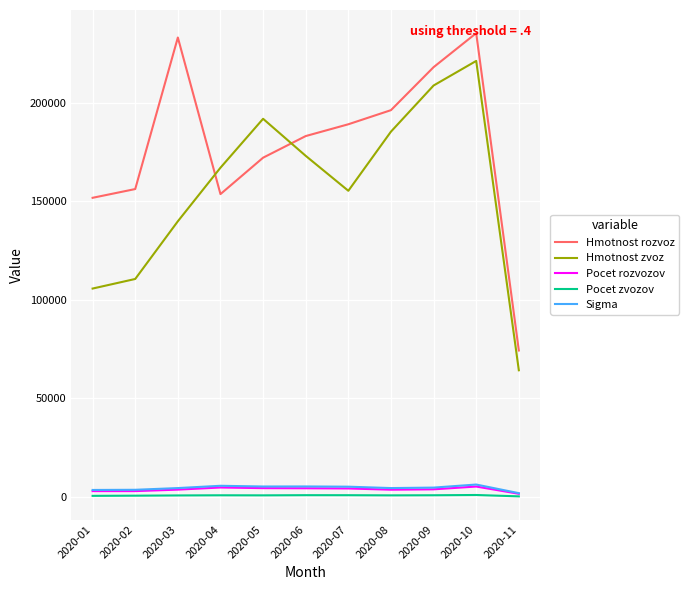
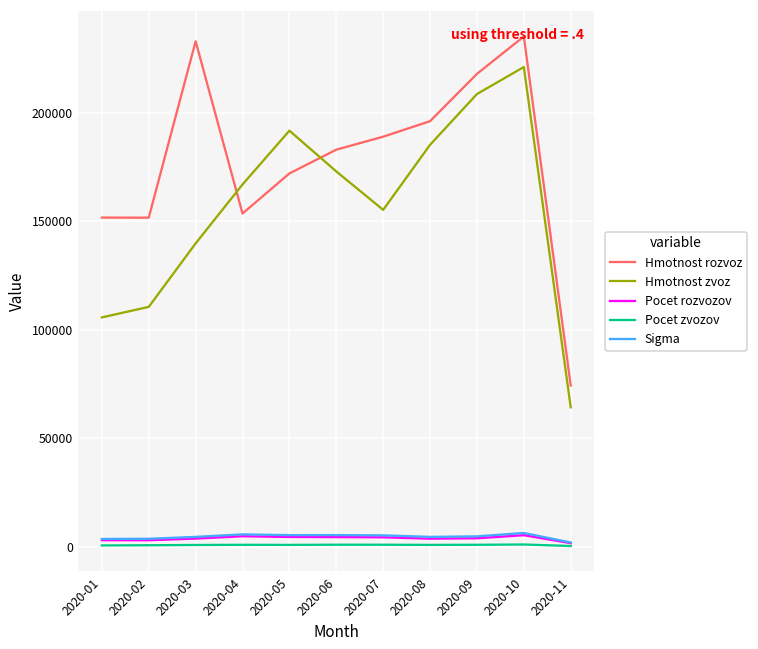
  {
    "Hmotnost rozvoz": {
      "2020-01": 152000,
-     "2020-02": 156000,
+     "2020-02": 152000,
      "2020-03": 233000,
      "2020-04": 154000,
      "2020-05": 172000,
      "2020-06": 183000,
      "2020-07": 189000,
      "2020-08": 196000,
      "2020-09": 218000,
      "2020-11": 74000
    },
    "Hmotnost zvoz": {
      "2020-01": 106000,
      "2020-02": 111000,
      "2020-03": 140000,
      "2020-04": 167000,
      "2020-05": 192000,
      "2020-06": 173000,
      "2020-07": 155000,
      "2020-08": 185000,
      "2020-09": 209000,
      "2020-10": 221000,
      "2020-11": 64000
    },
    "Pocet zvozov": {
      "2020-01": 1000,
      "2020-02": 1000,
      "2020-03": 1000,
      "2020-04": 1000,
      "2020-05": 1000,
      "2020-06": 1000,
      "2020-07": 1000,
      "2020-08": 1000,
      "2020-09": 1000,
      "2020-10": 1000,
      "2020-11": 0
    }
  }
